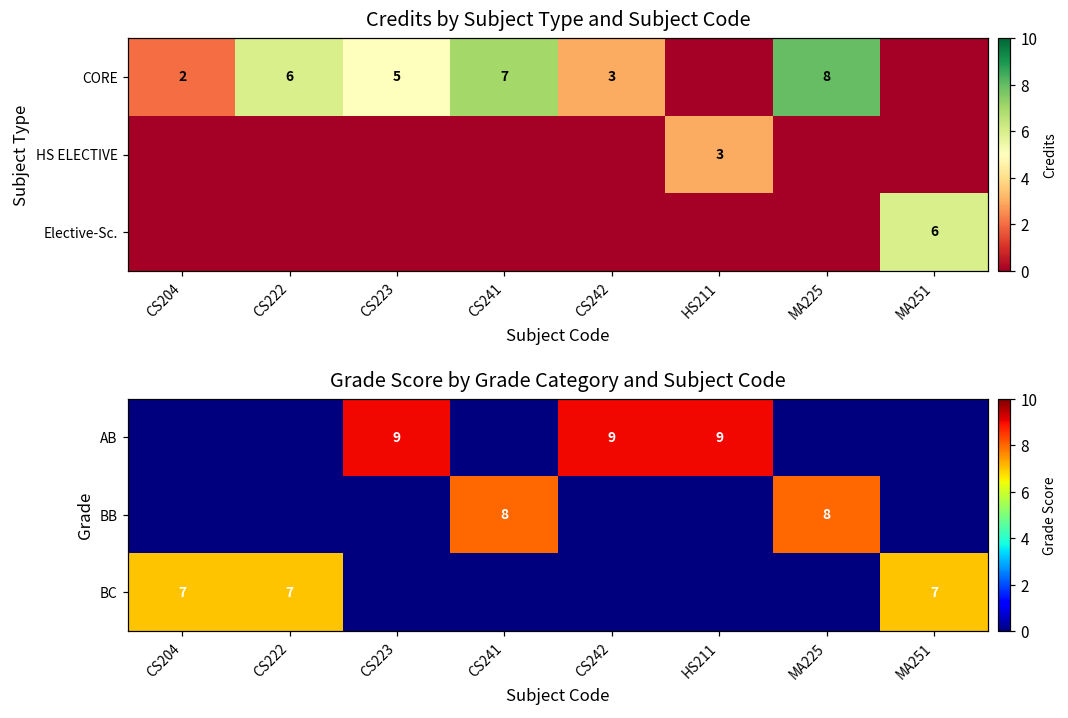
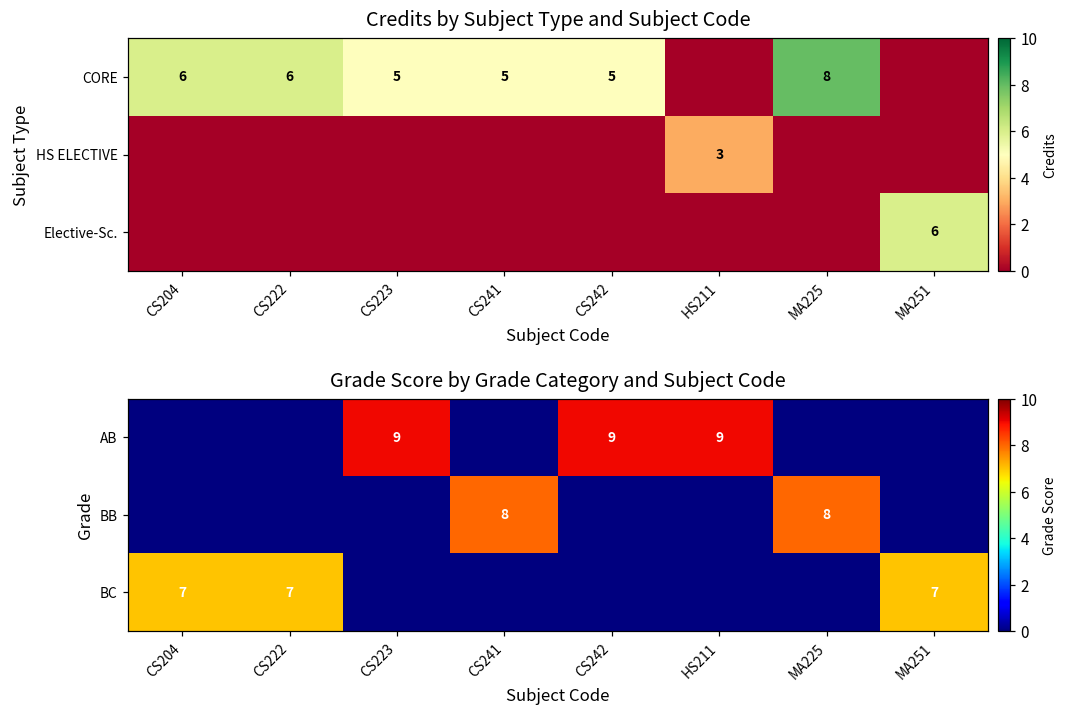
  {
    "Credits by Subject Type and Subject Code": {
      "CORE": {
-       "CS204": 2,
+       "CS204": 6,
        "CS222": 6,
        "CS223": 5,
-       "CS241": 7,
-       "CS242": 3,
+       "CS241": 5,
+       "CS242": 5,
        "MA225": 8
      },
      "HS ELECTIVE": {
        "HS211": 3
      },
      "Elective-Sc.": {
        "MA251": 6
      }
    },
    "Grade Score by Grade Category and Subject Code": {
      "AB": {
        "CS223": 9,
        "CS242": 9,
        "HS211": 9
      },
      "BB": {
        "CS241": 8,
        "MA225": 8
      },
      "BC": {
        "CS204": 7,
        "CS222": 7,
        "MA251": 7
      }
    }
  }
